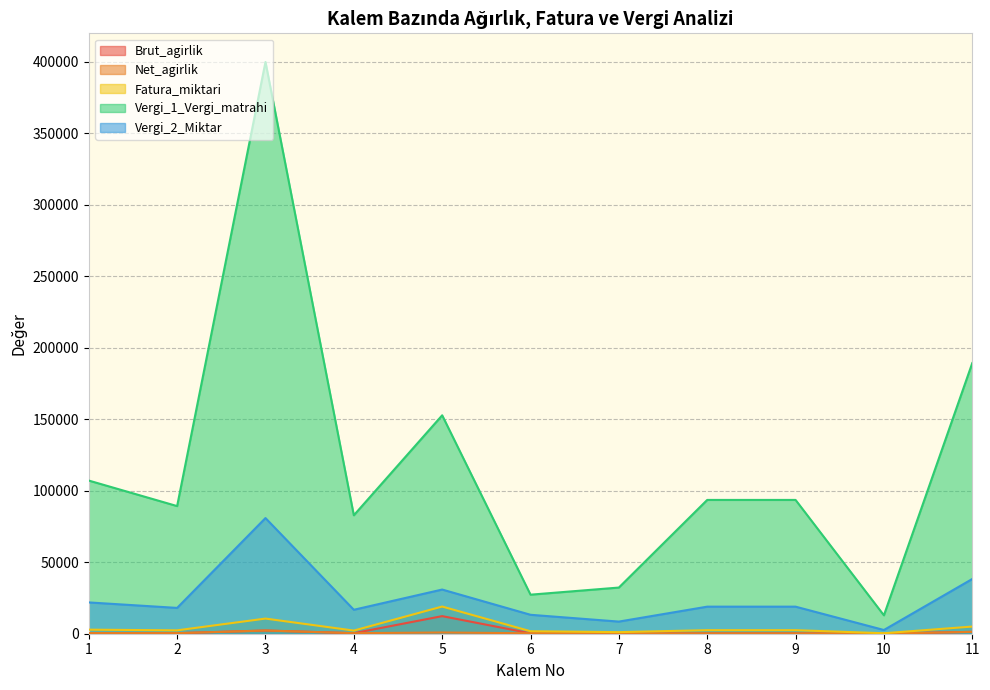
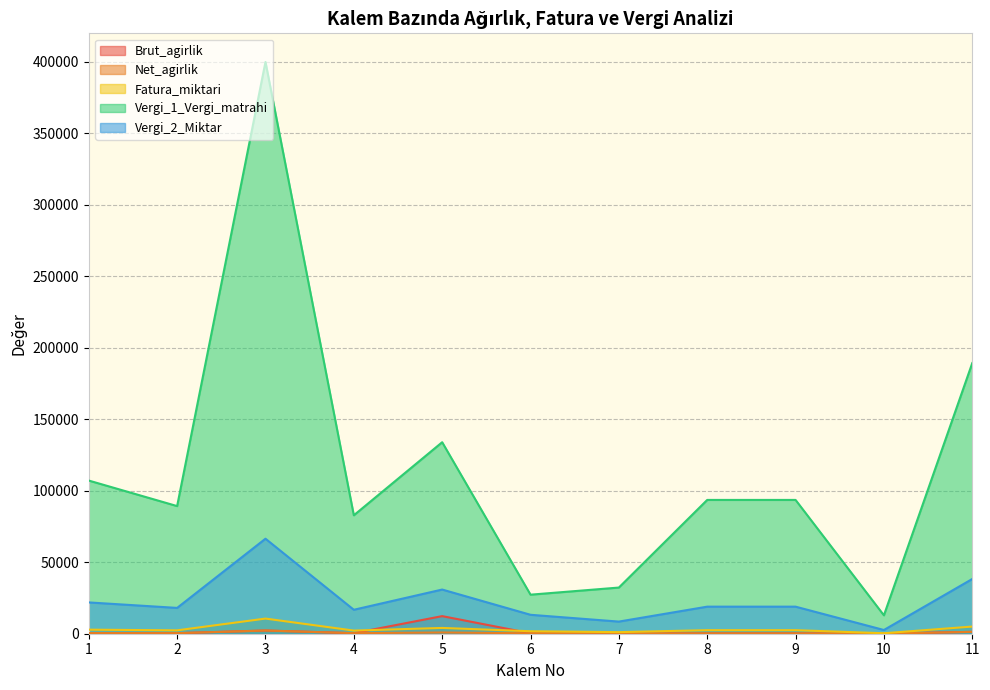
  {
    "Fatura_miktari": {
      "1": 3000,
      "2": 2000,
      "3": 11000,
      "4": 2000,
-     "5": 19000,
+     "5": 4000,
      "8": 2000,
      "9": 2000,
      "11": 5000
    },
    "Vergi_1_Vergi_matrahi": {
      "1": 107000,
      "2": 89000,
      "4": 83000,
-     "5": 153000,
+     "5": 134000,
      "6": 27000,
      "7": 32000,
      "8": 94000,
      "9": 94000,
      "10": 13000,
      "11": 189000
    },
    "Vergi_2_Miktar": {
      "1": 22000,
      "2": 18000,
-     "3": 81000,
+     "3": 66000,
      "4": 17000,
      "5": 31000,
      "6": 13000,
      "7": 8000,
      "8": 19000,
      "9": 19000,
      "10": 3000,
      "11": 38000
    }
  }
